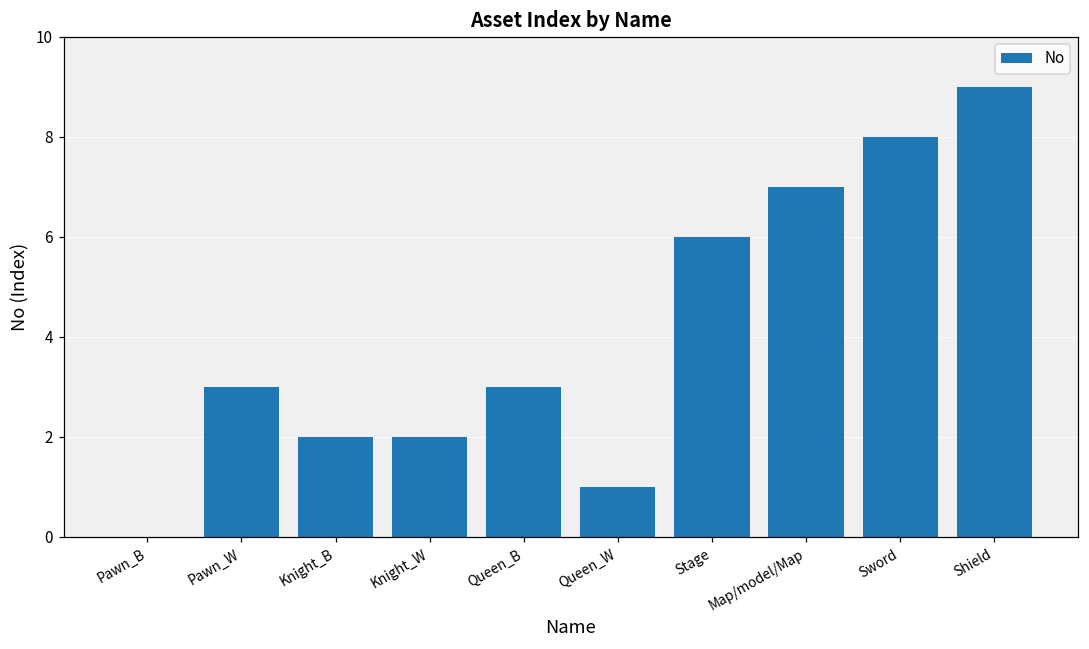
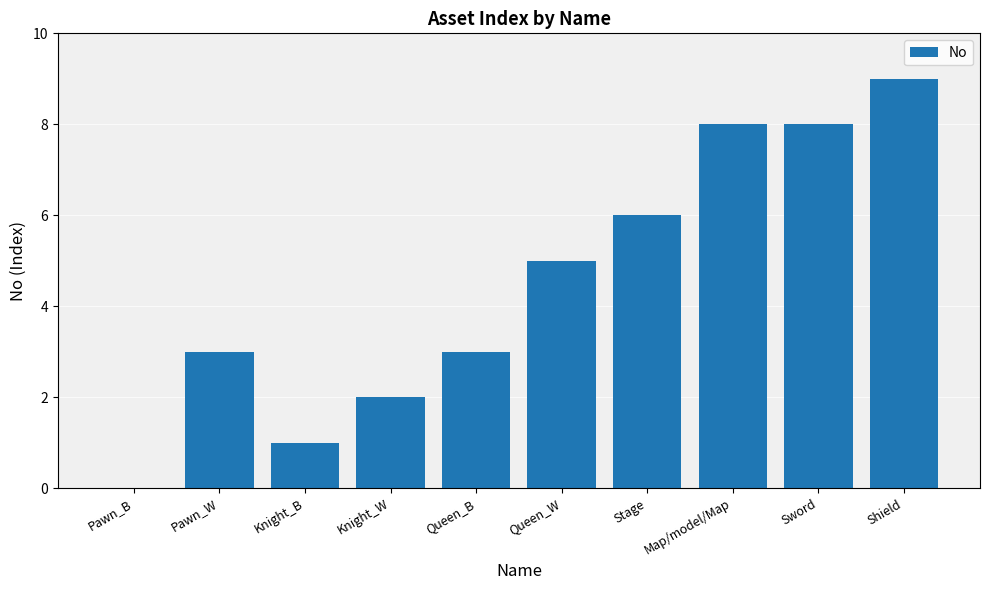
  {
    "Pawn_B": 0,
    "Pawn_W": 3,
-   "Knight_B": 2,
+   "Knight_B": 1,
    "Knight_W": 2,
    "Queen_B": 3,
-   "Queen_W": 1,
+   "Queen_W": 5,
    "Stage": 6,
-   "Map/model/Map": 7,
+   "Map/model/Map": 8,
    "Sword": 8,
    "Shield": 9
  }
